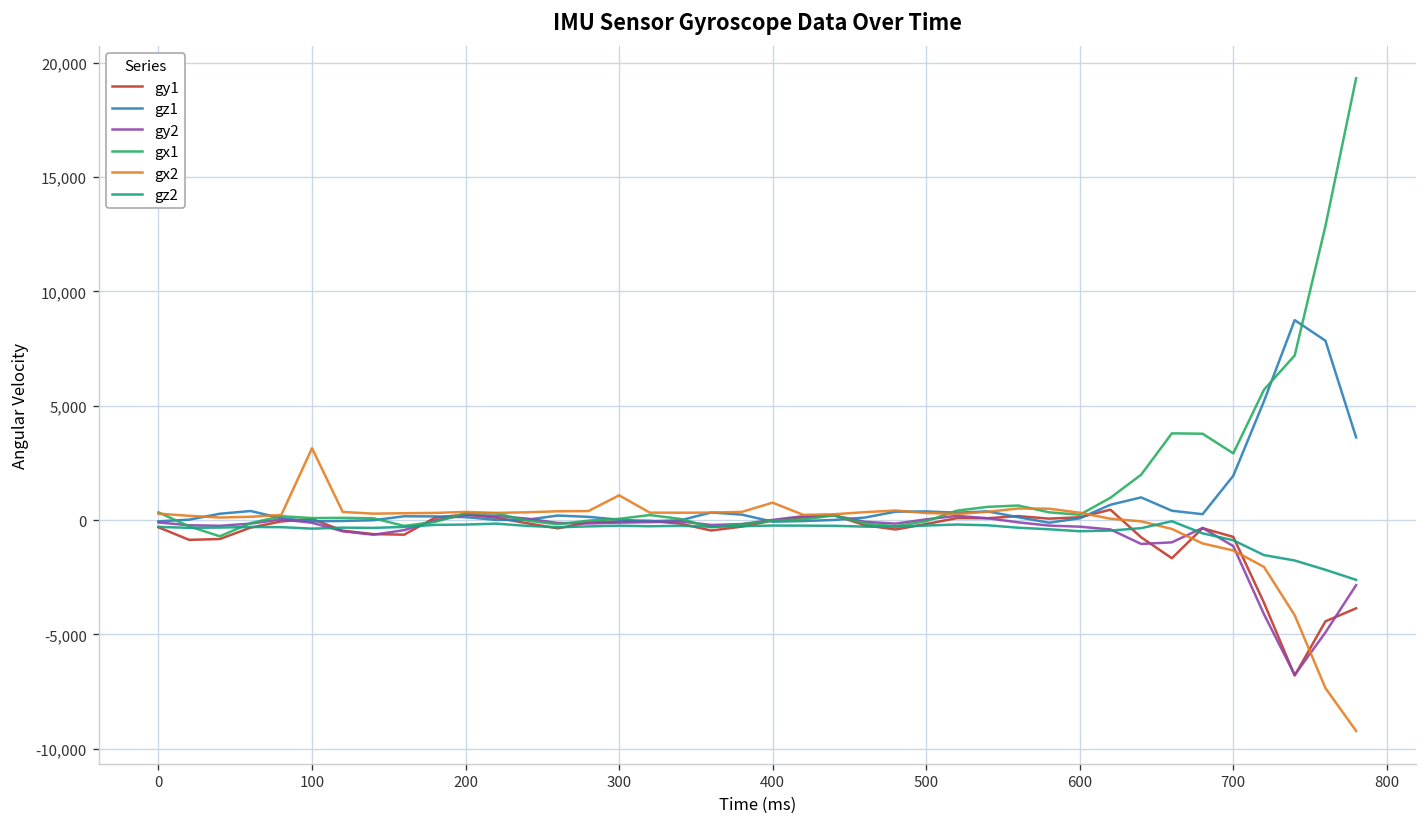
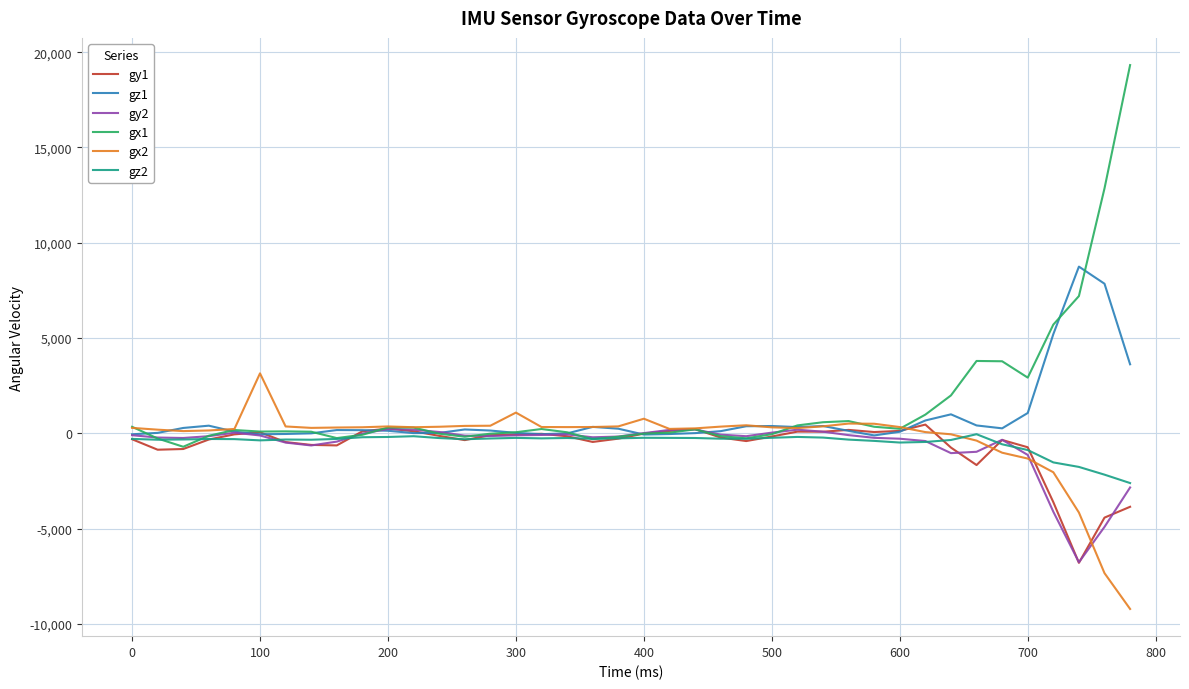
  {
    "gy1": {
      "700": "-700"
    },
    "gz1": {
-     "700": "1,900"
+     "700": "1,100"
    },
    "gy2": {
      "600": "-300",
      "700": "-1,100"
    },
    "gx2": {
      "100": "3,100",
      "300": "1,100",
      "400": "800",
      "700": "-1,300"
    }
  }
